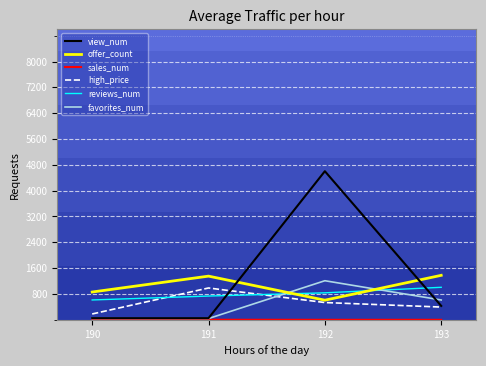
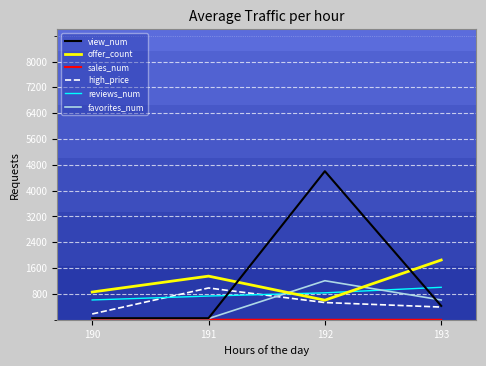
  {
    "view_num": {
      "192": 4600
    },
    "offer_count": {
      "190": 900,
      "191": 1400,
-     "193": 1400
+     "193": 1900
    },
    "sales_num": {
      "192": 0,
      "193": 0
    },
    "high_price": {
      "190": 200,
      "191": 1000
    },
    "reviews_num": {
      "190": 600,
      "191": 700,
      "192": 800,
      "193": 1000
    },
    "favorites_num": {
      "192": 1200,
      "193": 600
    }
  }
